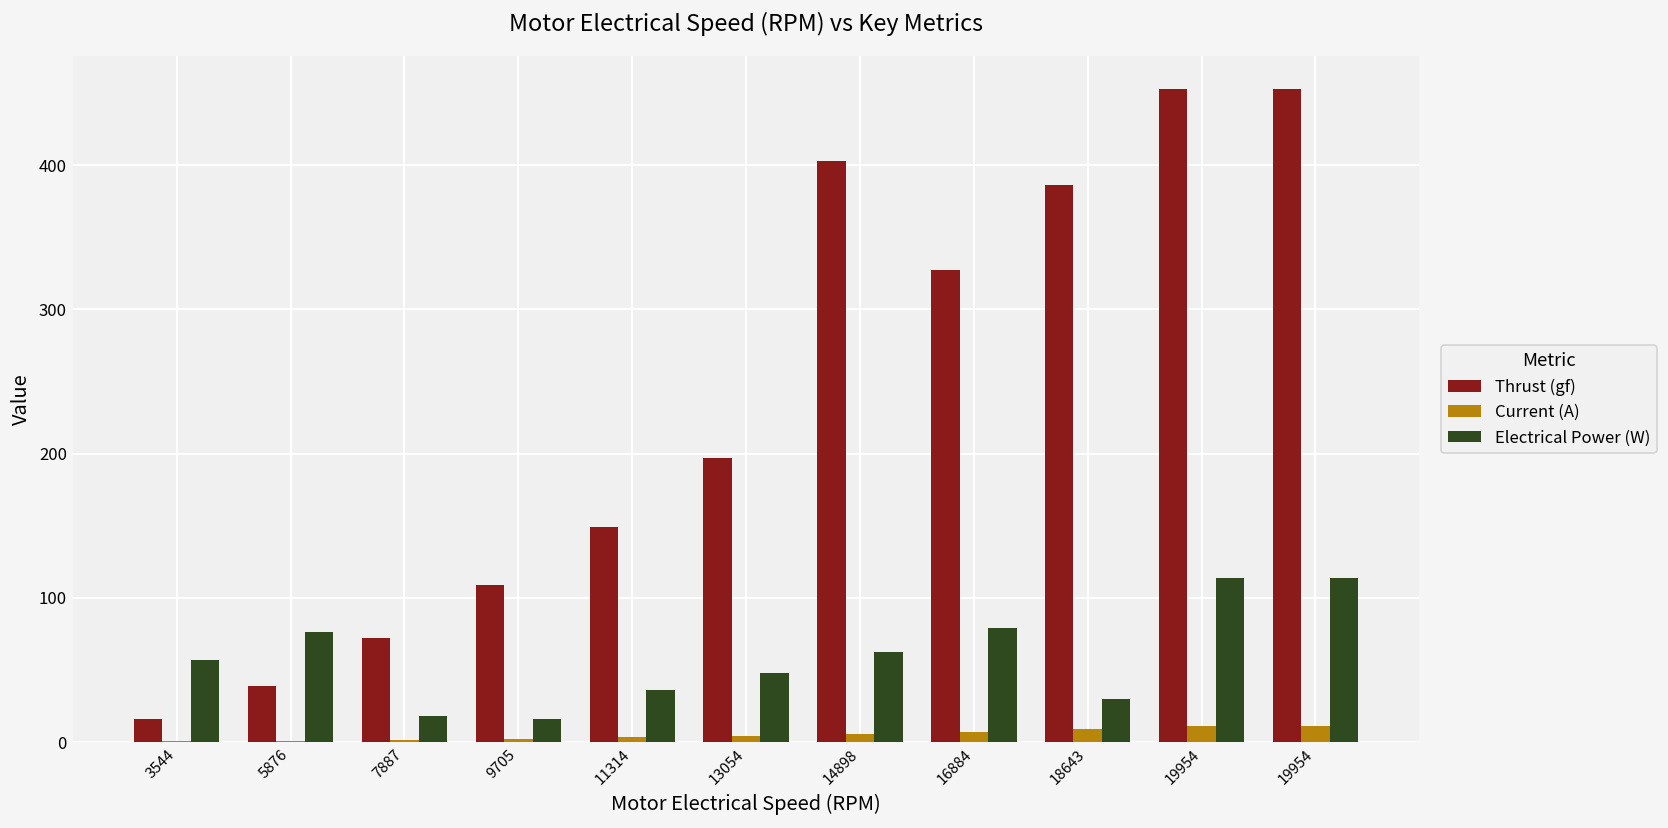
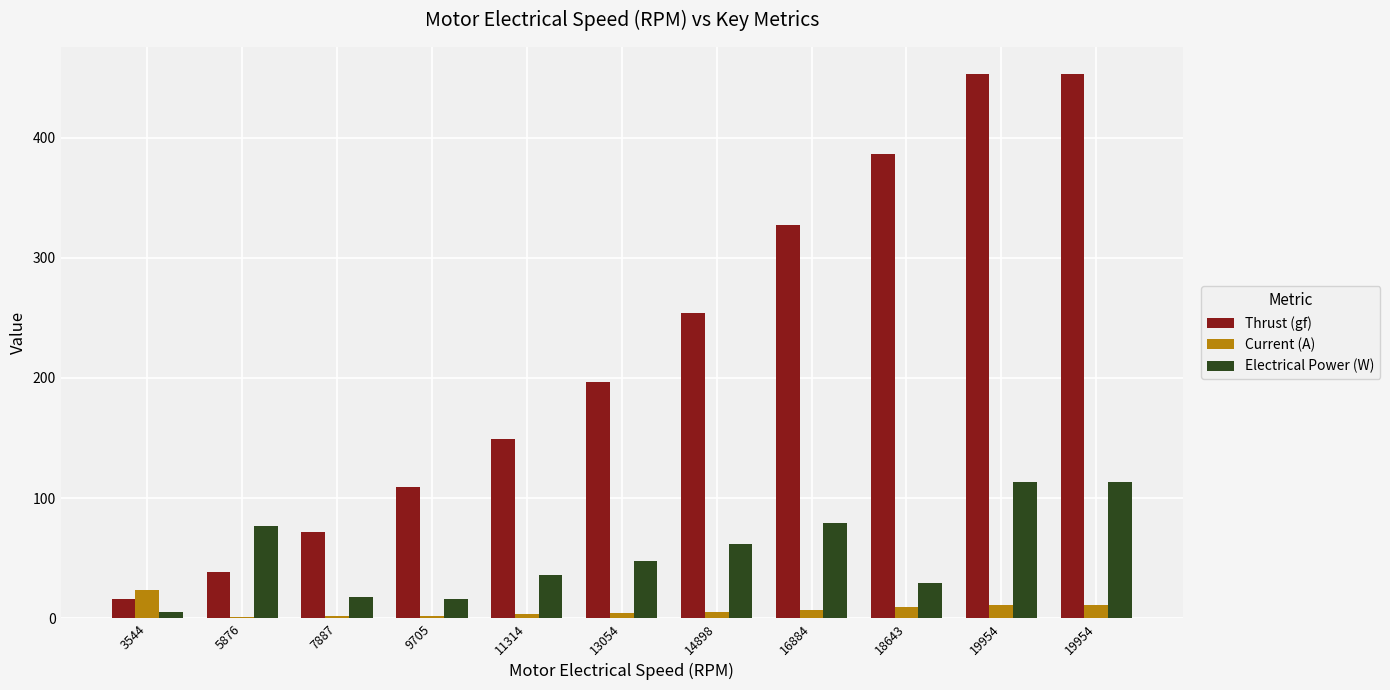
  {
    "Thrust (gf)": {
      "3544": 16,
      "5876": 39,
      "7887": 72,
      "9705": 109,
      "11314": 149,
      "13054": 197,
-     "14898": 403,
+     "14898": 254,
      "16884": 327,
      "18643": 386
    },
    "Current (A)": {
-     "3544": 0,
+     "3544": 24,
      "9705": 2,
      "11314": 3,
      "13054": 4,
      "14898": 6,
      "16884": 7,
      "18643": 9
    },
    "Electrical Power (W)": {
-     "3544": 57,
+     "3544": 5,
      "5876": 77,
      "7887": 18,
      "9705": 16,
      "11314": 36,
      "13054": 48,
      "14898": 62,
      "16884": 79,
      "18643": 30
    }
  }
